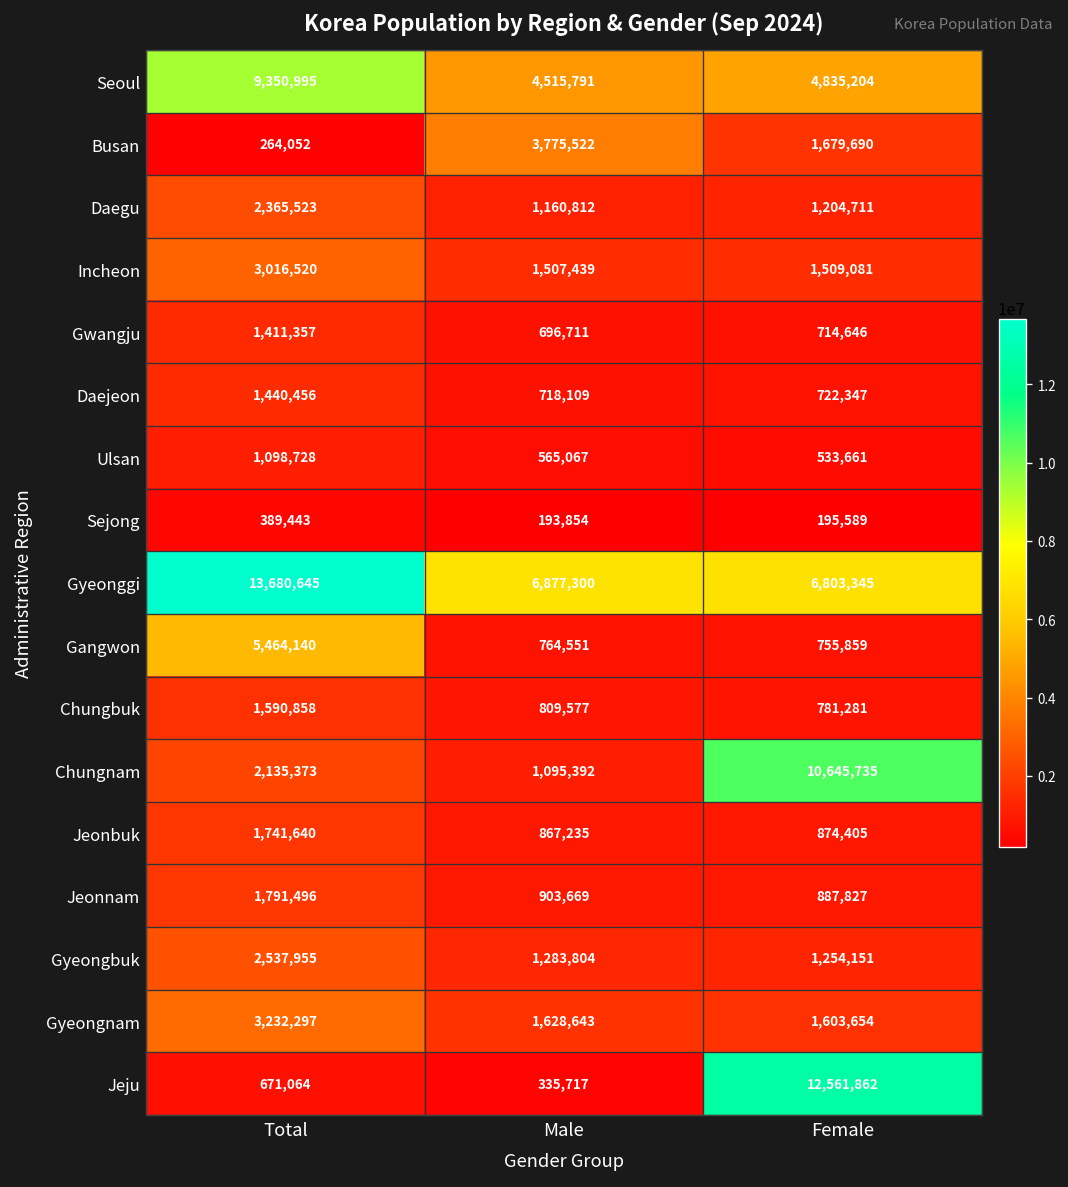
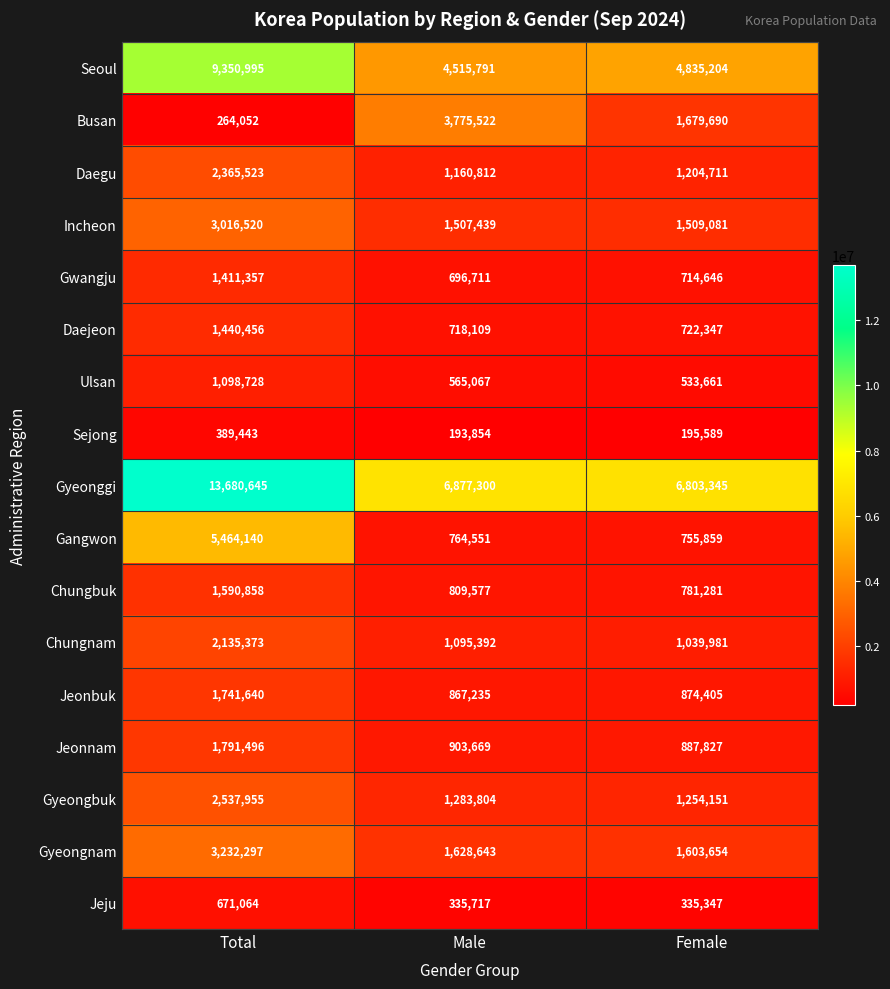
  {
    "Seoul": {
      "Total": "9,350,995",
      "Male": "4,515,791",
      "Female": "4,835,204"
    },
    "Busan": {
      "Total": "264,052",
      "Male": "3,775,522",
      "Female": "1,679,690"
    },
    "Daegu": {
      "Total": "2,365,523",
      "Male": "1,160,812",
      "Female": "1,204,711"
    },
    "Incheon": {
      "Total": "3,016,520",
      "Male": "1,507,439",
      "Female": "1,509,081"
    },
    "Gwangju": {
      "Total": "1,411,357",
      "Male": "696,711",
      "Female": "714,646"
    },
    "Daejeon": {
      "Total": "1,440,456",
      "Male": "718,109",
      "Female": "722,347"
    },
    "Ulsan": {
      "Total": "1,098,728",
      "Male": "565,067",
      "Female": "533,661"
    },
    "Sejong": {
      "Total": "389,443",
      "Male": "193,854",
      "Female": "195,589"
    },
    "Gyeonggi": {
      "Total": "13,680,645",
      "Male": "6,877,300",
      "Female": "6,803,345"
    },
    "Gangwon": {
      "Total": "5,464,140",
      "Male": "764,551",
      "Female": "755,859"
    },
    "Chungbuk": {
      "Total": "1,590,858",
      "Male": "809,577",
      "Female": "781,281"
    },
    "Chungnam": {
      "Total": "2,135,373",
      "Male": "1,095,392",
-     "Female": "10,645,735"
+     "Female": "1,039,981"
    },
    "Jeonbuk": {
      "Total": "1,741,640",
      "Male": "867,235",
      "Female": "874,405"
    },
    "Jeonnam": {
      "Total": "1,791,496",
      "Male": "903,669",
      "Female": "887,827"
    },
    "Gyeongbuk": {
      "Total": "2,537,955",
      "Male": "1,283,804",
      "Female": "1,254,151"
    },
    "Gyeongnam": {
      "Total": "3,232,297",
      "Male": "1,628,643",
      "Female": "1,603,654"
    },
    "Jeju": {
      "Total": "671,064",
      "Male": "335,717",
-     "Female": "12,561,862"
+     "Female": "335,347"
    }
  }
